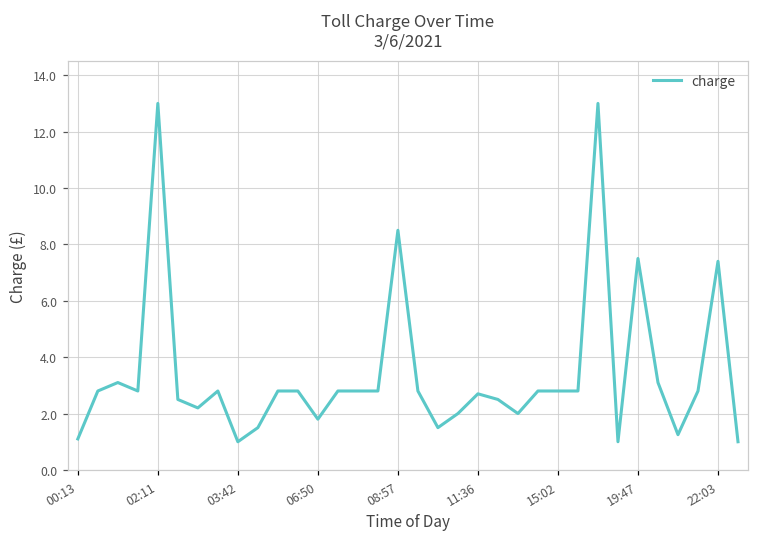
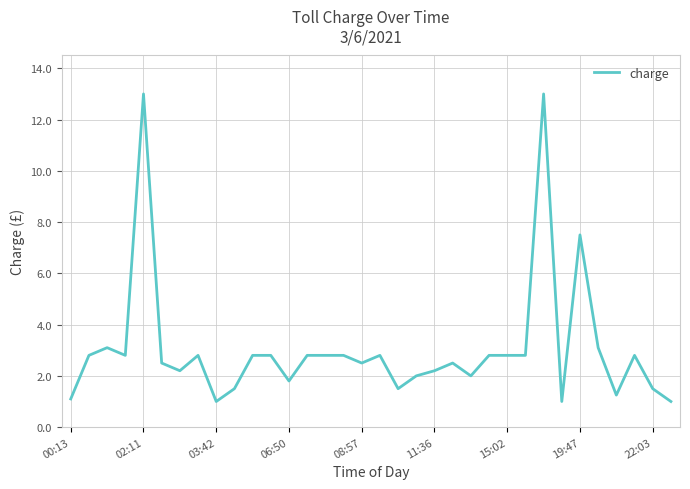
  {
    "00:13": 1.1,
    "02:11": 13.0,
    "03:42": 1.0,
    "06:50": 1.8,
-   "08:57": 8.5,
-   "11:36": 2.7,
+   "08:57": 2.5,
+   "11:36": 2.2,
    "15:02": 2.8,
    "19:47": 7.5,
-   "22:03": 7.4
+   "22:03": 1.5
  }
